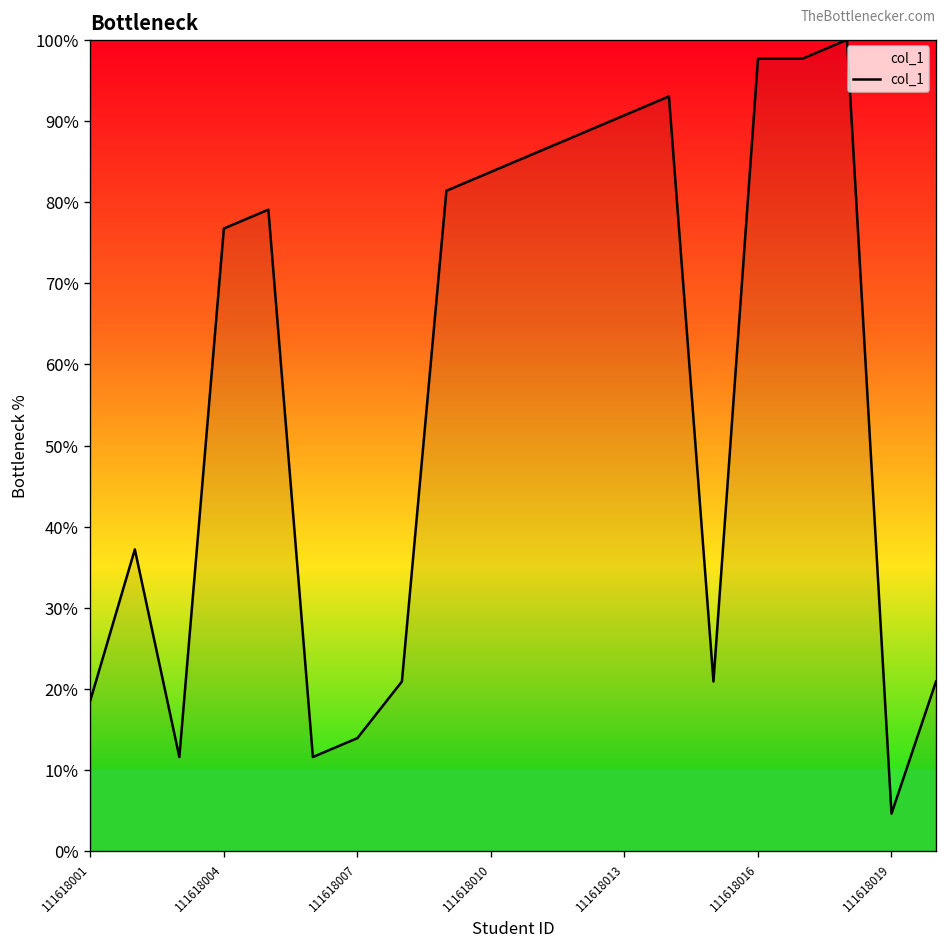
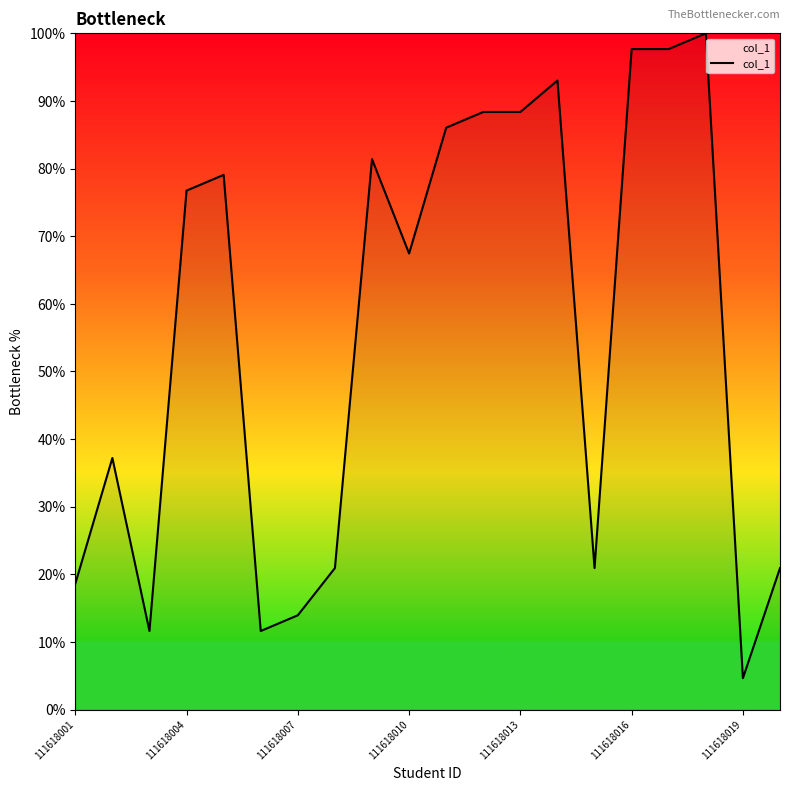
  {
    "111618001": "19%",
    "111618004": "77%",
    "111618007": "14%",
-   "111618010": "84%",
-   "111618013": "91%",
+   "111618010": "67%",
+   "111618013": "88%",
    "111618016": "98%",
    "111618019": "5%"
  }
